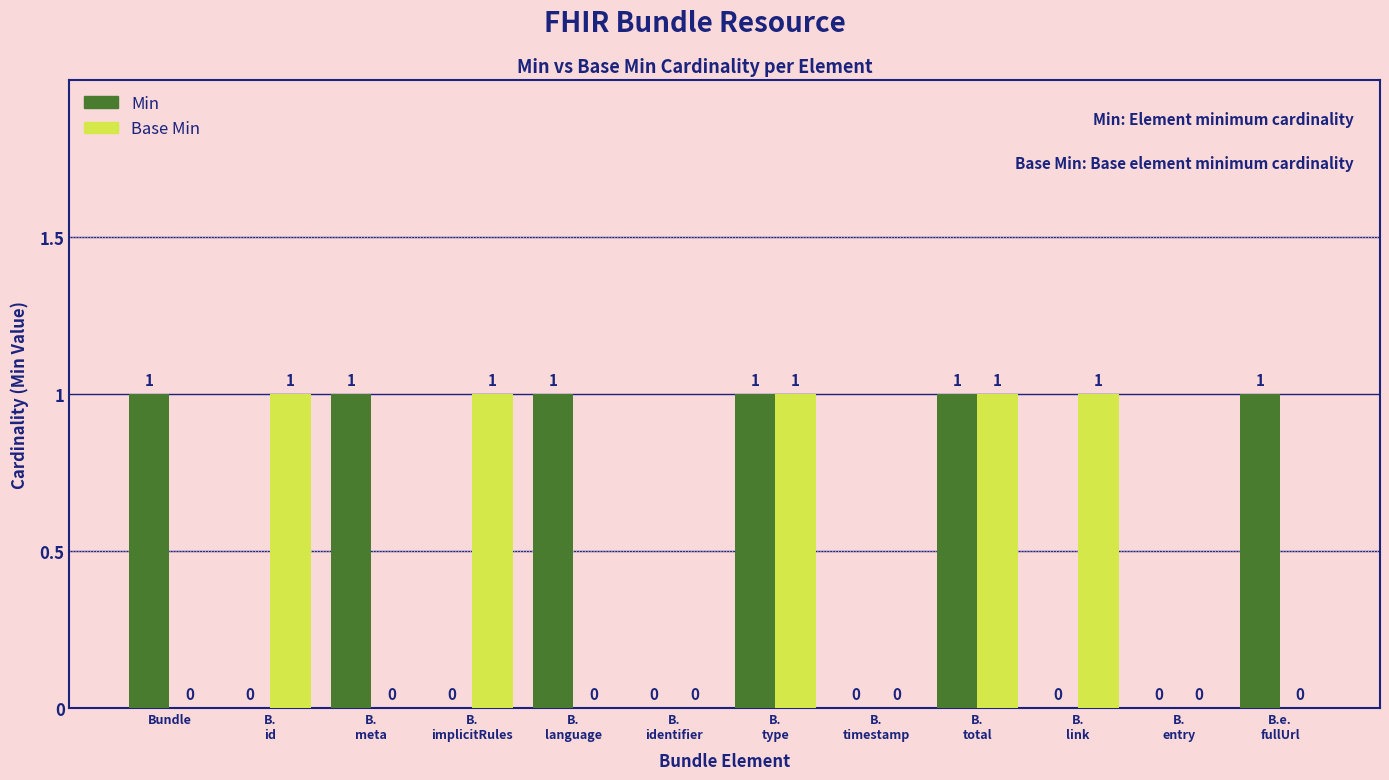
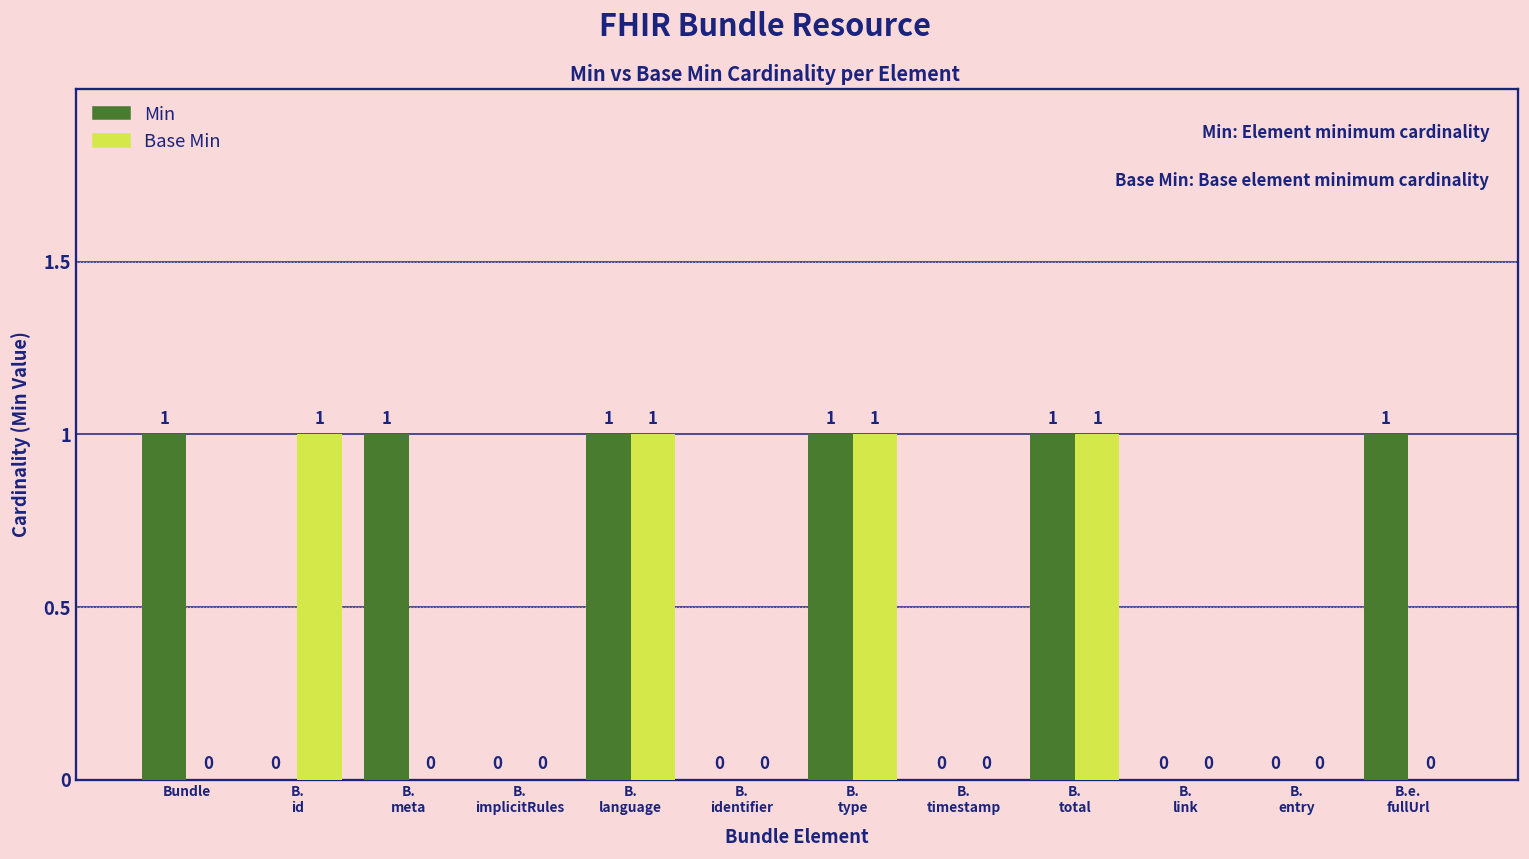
  {
    "Min": {
      "Bundle": 1,
      "B. id": 0,
      "B. meta": 1,
      "B. implicitRules": 0,
      "B. language": 1,
      "B. identifier": 0,
      "B. type": 1,
      "B. timestamp": 0,
      "B. total": 1,
      "B. link": 0,
      "B. entry": 0,
      "B.e. fullUrl": 1
    },
    "Base Min": {
      "Bundle": 0,
      "B. id": 1,
      "B. meta": 0,
-     "B. implicitRules": 1,
-     "B. language": 0,
+     "B. implicitRules": 0,
+     "B. language": 1,
      "B. identifier": 0,
      "B. type": 1,
      "B. timestamp": 0,
      "B. total": 1,
-     "B. link": 1,
+     "B. link": 0,
      "B. entry": 0,
      "B.e. fullUrl": 0
    }
  }
